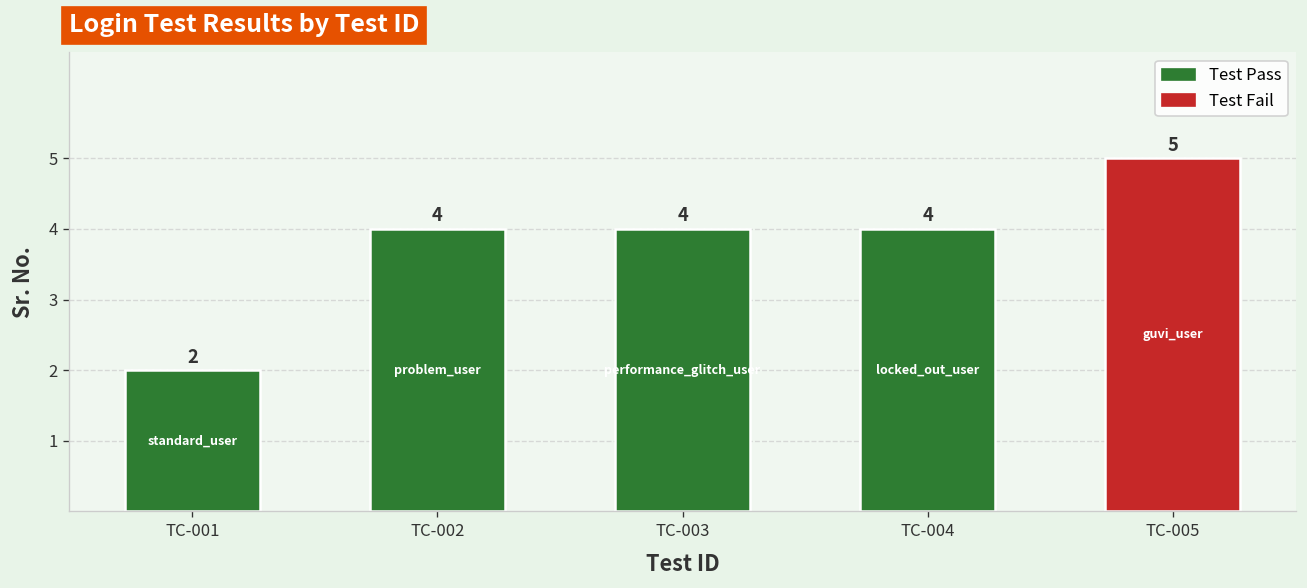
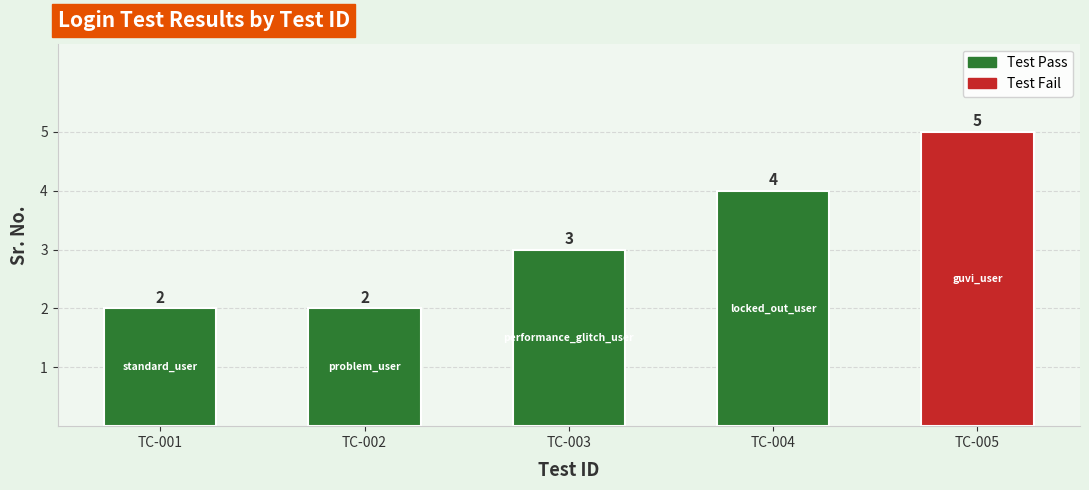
  {
    "TC-001": 2,
-   "TC-002": 4,
-   "TC-003": 4,
+   "TC-002": 2,
+   "TC-003": 3,
    "TC-004": 4,
    "TC-005": 5
  }
